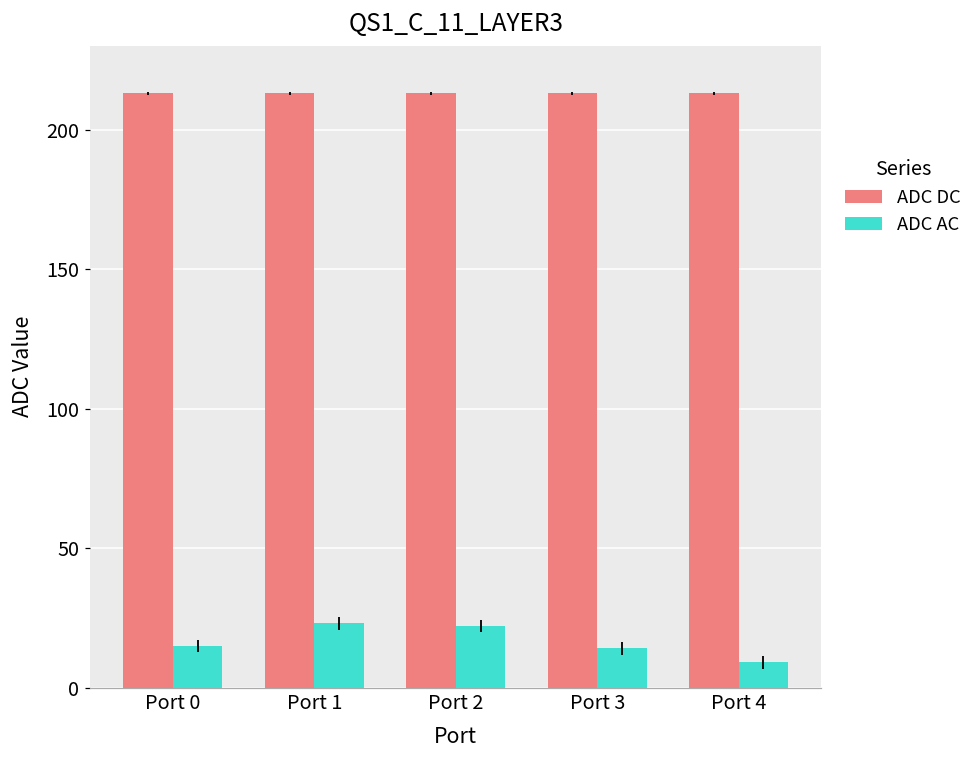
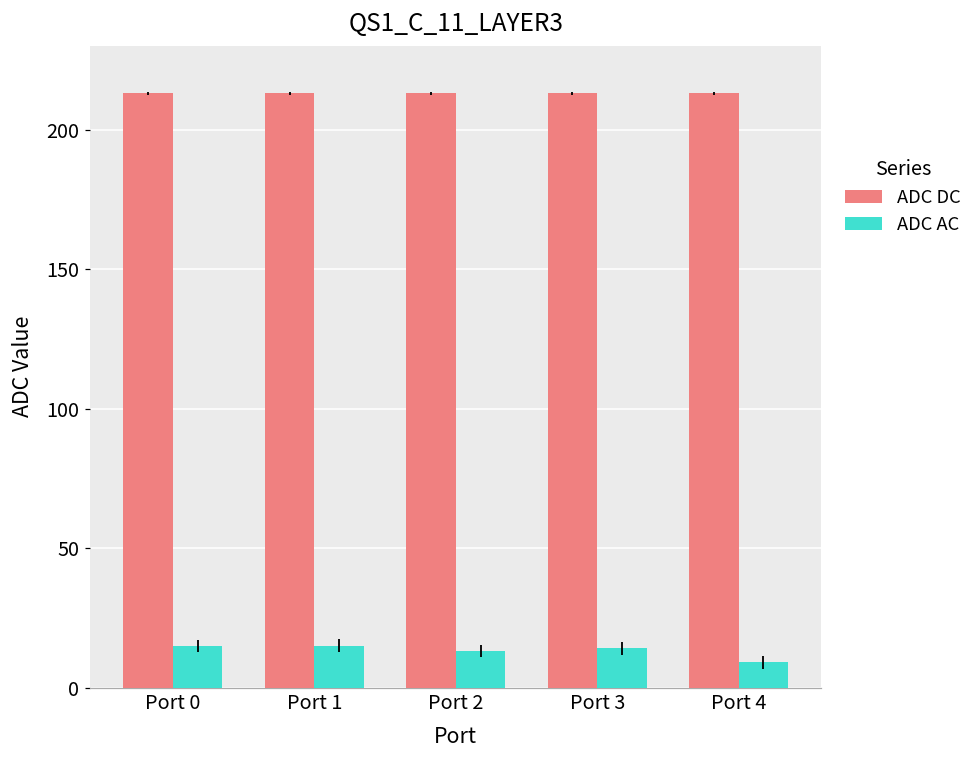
  {
    "ADC DC": {
      "Port 0": 213,
      "Port 1": 213,
      "Port 2": 213,
      "Port 3": 213,
      "Port 4": 213
    },
    "ADC AC": {
      "Port 0": 15,
-     "Port 1": 23,
-     "Port 2": 22,
+     "Port 1": 15,
+     "Port 2": 13,
      "Port 3": 14,
      "Port 4": 9
    }
  }
